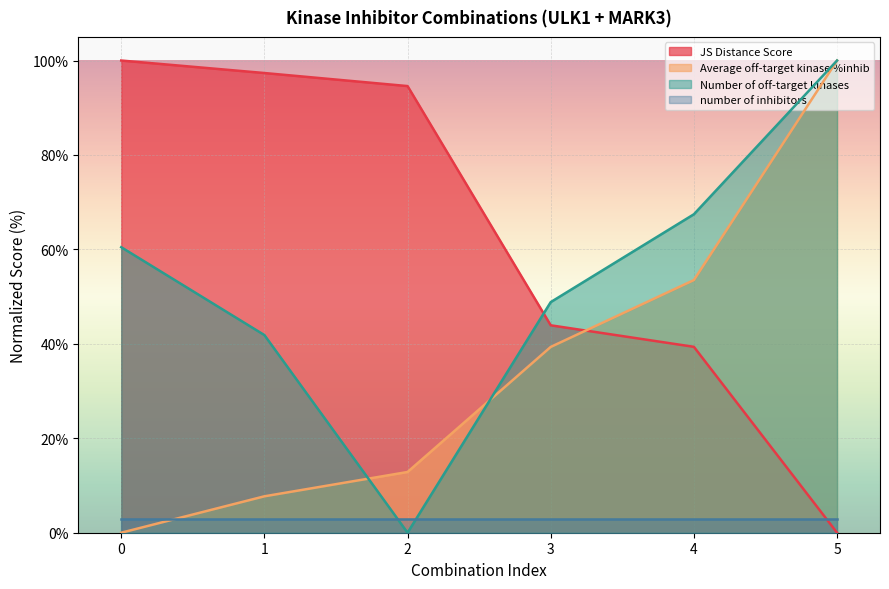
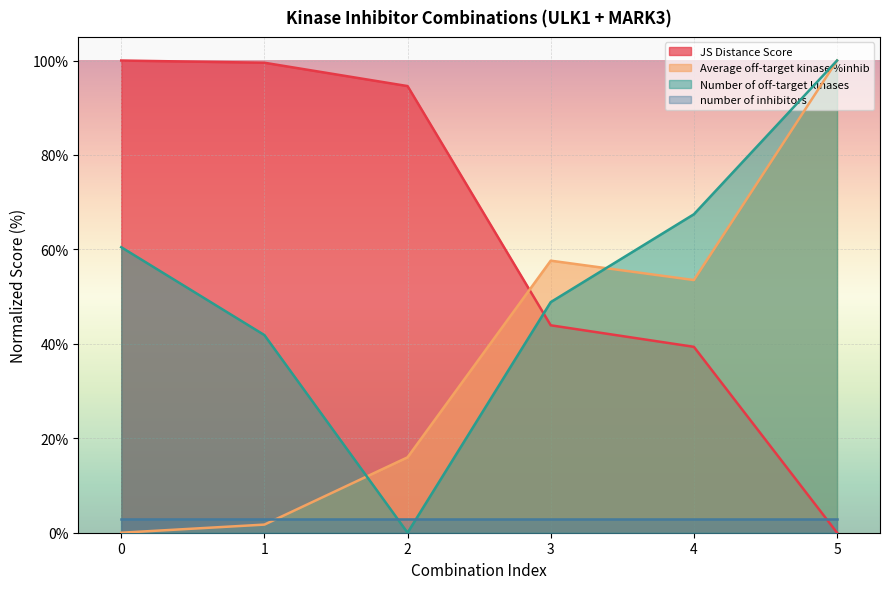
  {
    "JS Distance Score": {
      "0": "100%",
-     "1": "97%",
+     "1": "100%",
      "2": "95%",
      "3": "44%",
      "4": "39%",
      "5": "0%"
    },
    "Average off-target kinase %inhib": {
      "0": "0%",
-     "1": "8%",
-     "2": "13%",
-     "3": "39%",
+     "1": "2%",
+     "2": "16%",
+     "3": "58%",
      "4": "54%"
    }
  }
